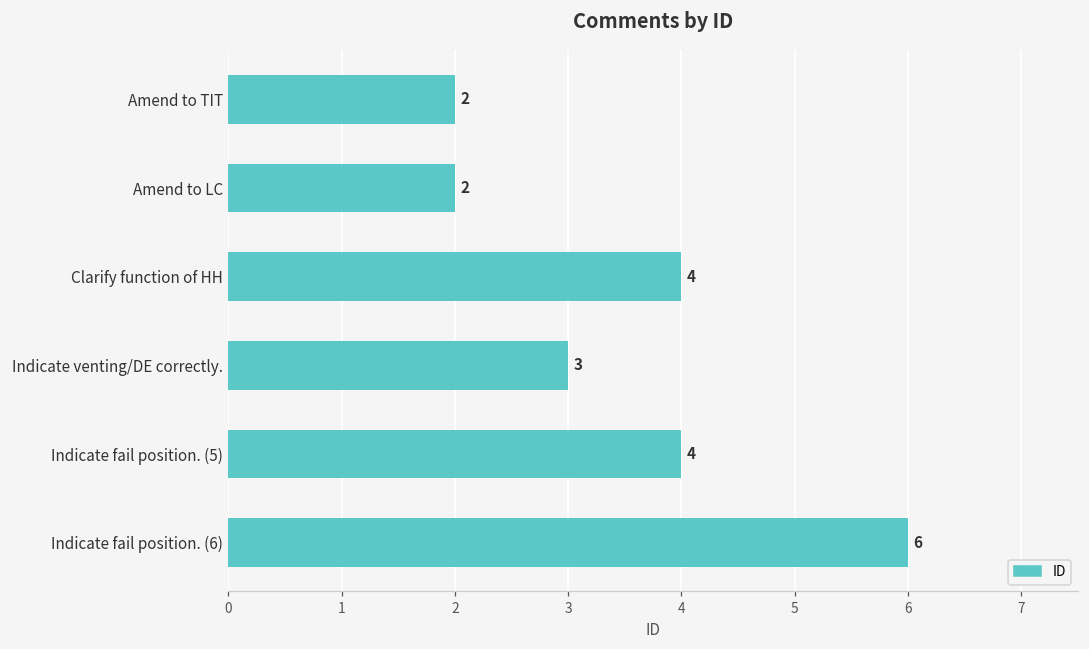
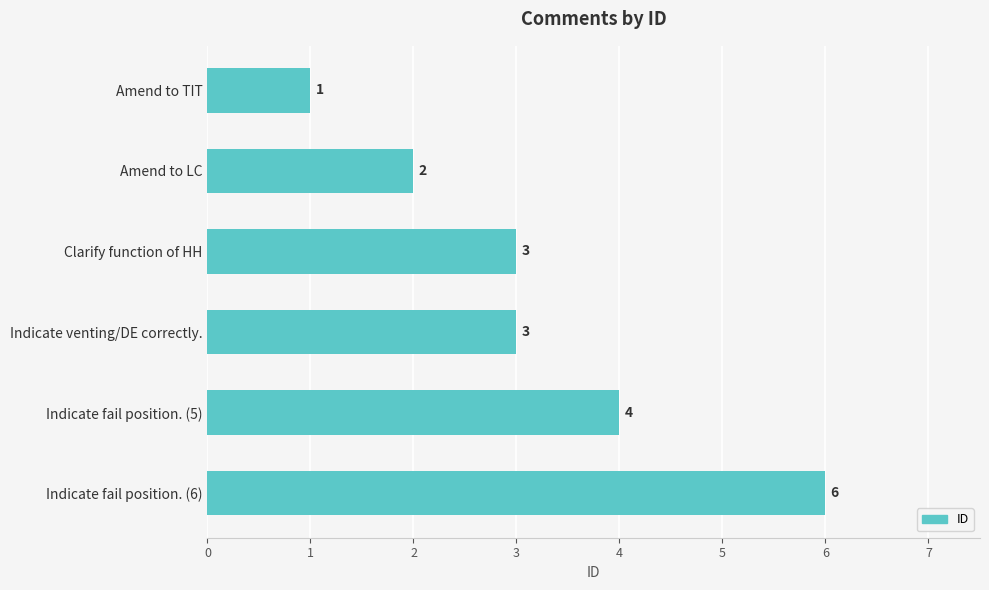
  {
-   "Amend to TIT": 2,
+   "Amend to TIT": 1,
    "Amend to LC": 2,
-   "Clarify function of HH": 4,
+   "Clarify function of HH": 3,
    "Indicate venting/DE correctly.": 3,
    "Indicate fail position. (5)": 4,
    "Indicate fail position. (6)": 6
  }
